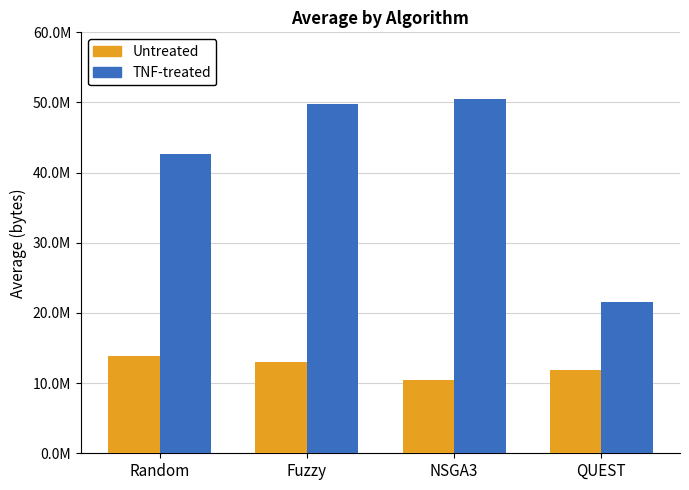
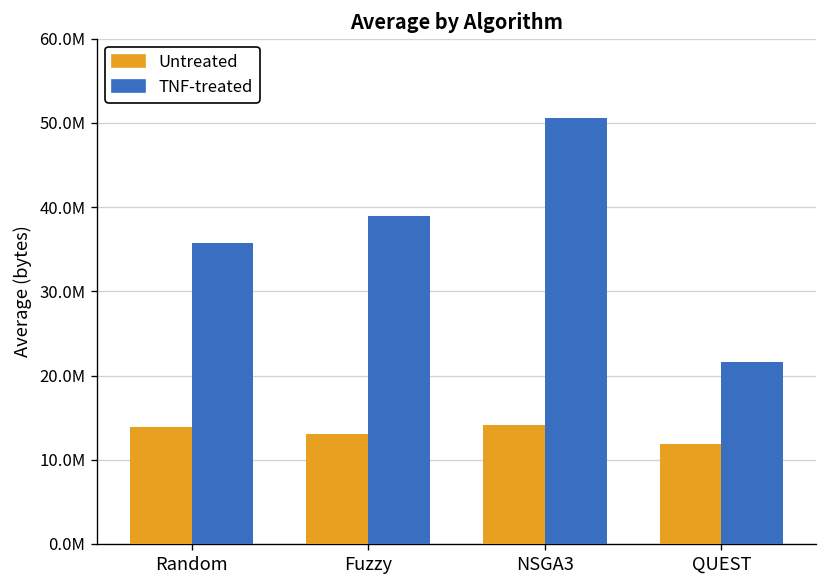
  {
    "Untreated": {
      "Random": 14000000,
      "Fuzzy": 13000000,
-     "NSGA3": 10000000,
+     "NSGA3": 14000000,
      "QUEST": 12000000
    },
    "TNF-treated": {
-     "Random": 43000000,
-     "Fuzzy": 50000000,
+     "Random": 36000000,
+     "Fuzzy": 39000000,
      "NSGA3": 51000000,
      "QUEST": 22000000
    }
  }
